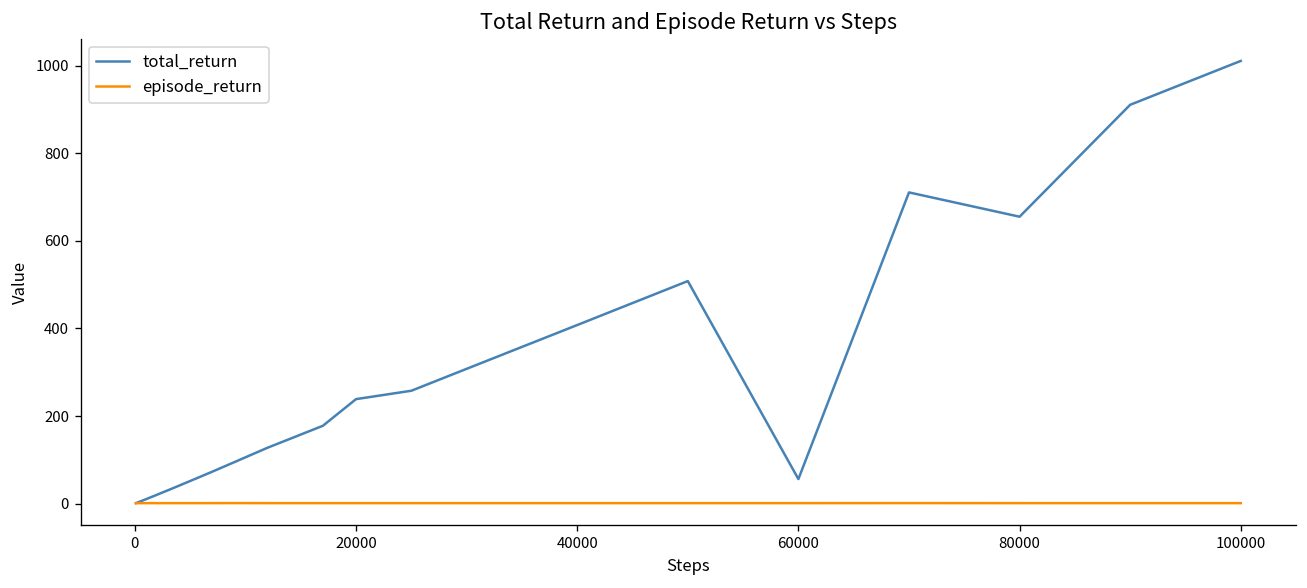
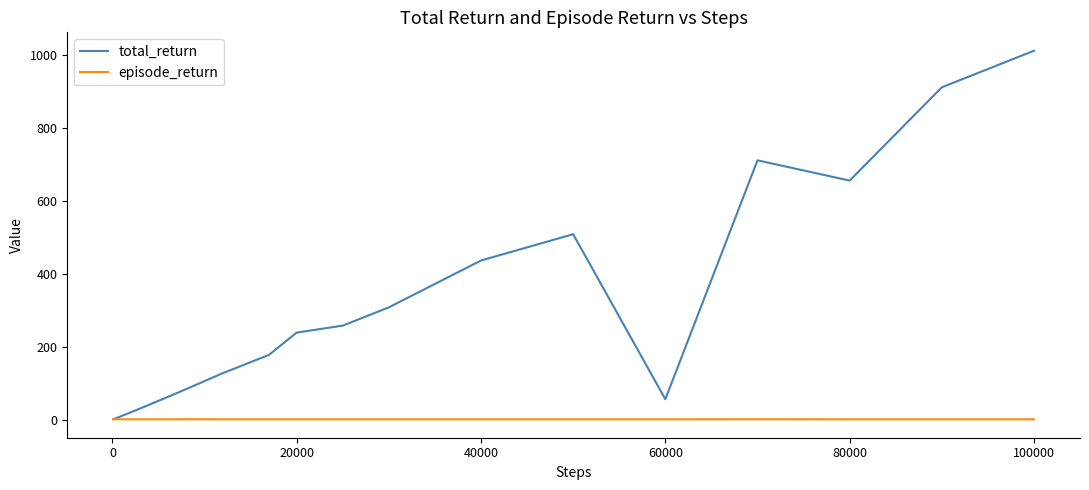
  {
    "total_return": {
      "20000": 240,
-     "40000": 410,
+     "40000": 440,
      "60000": 60,
      "80000": 660,
      "100000": 1010
    },
    "episode_return": {
      "20000": 0,
      "40000": 0,
      "60000": 0,
      "80000": 0,
      "100000": 0
    }
  }
